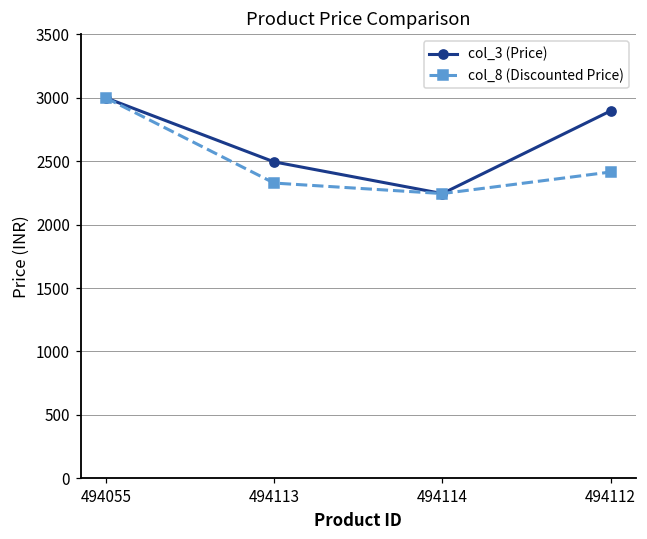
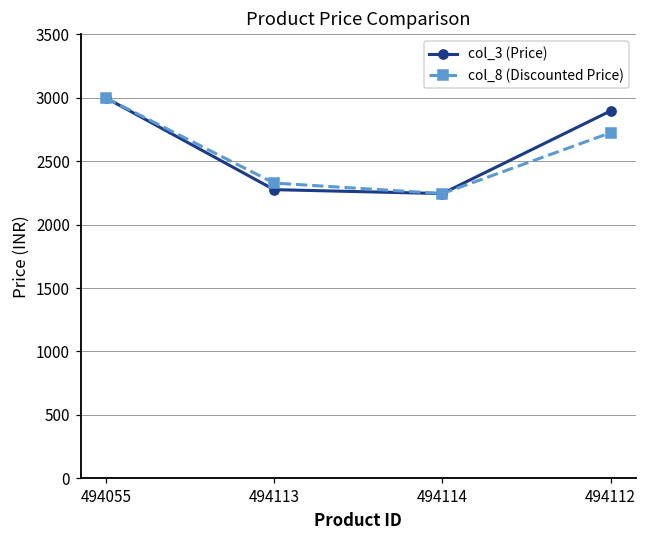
  {
    "col_3 (Price)": {
-     "494113": 2500,
+     "494113": 2280,
      "494112": 2900
    },
    "col_8 (Discounted Price)": {
      "494113": 2330,
-     "494112": 2420
+     "494112": 2730
    }
  }
